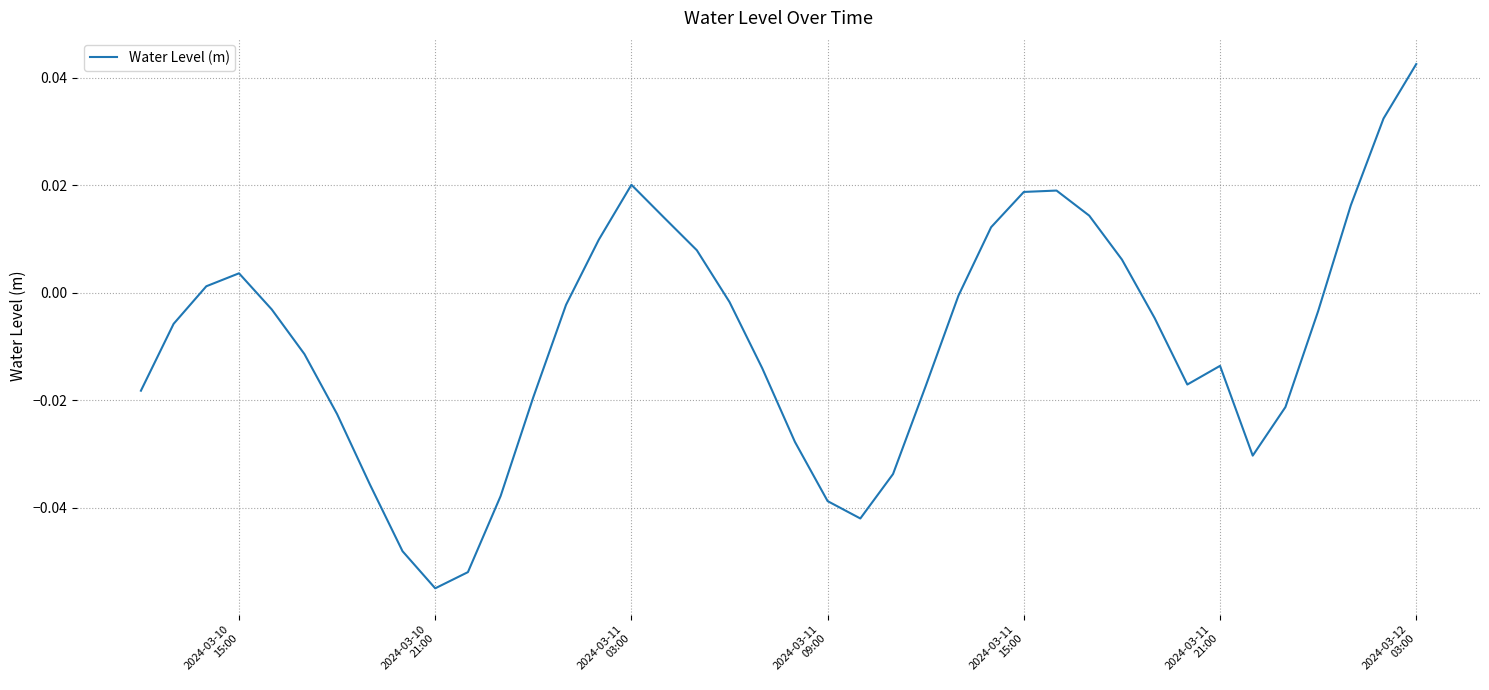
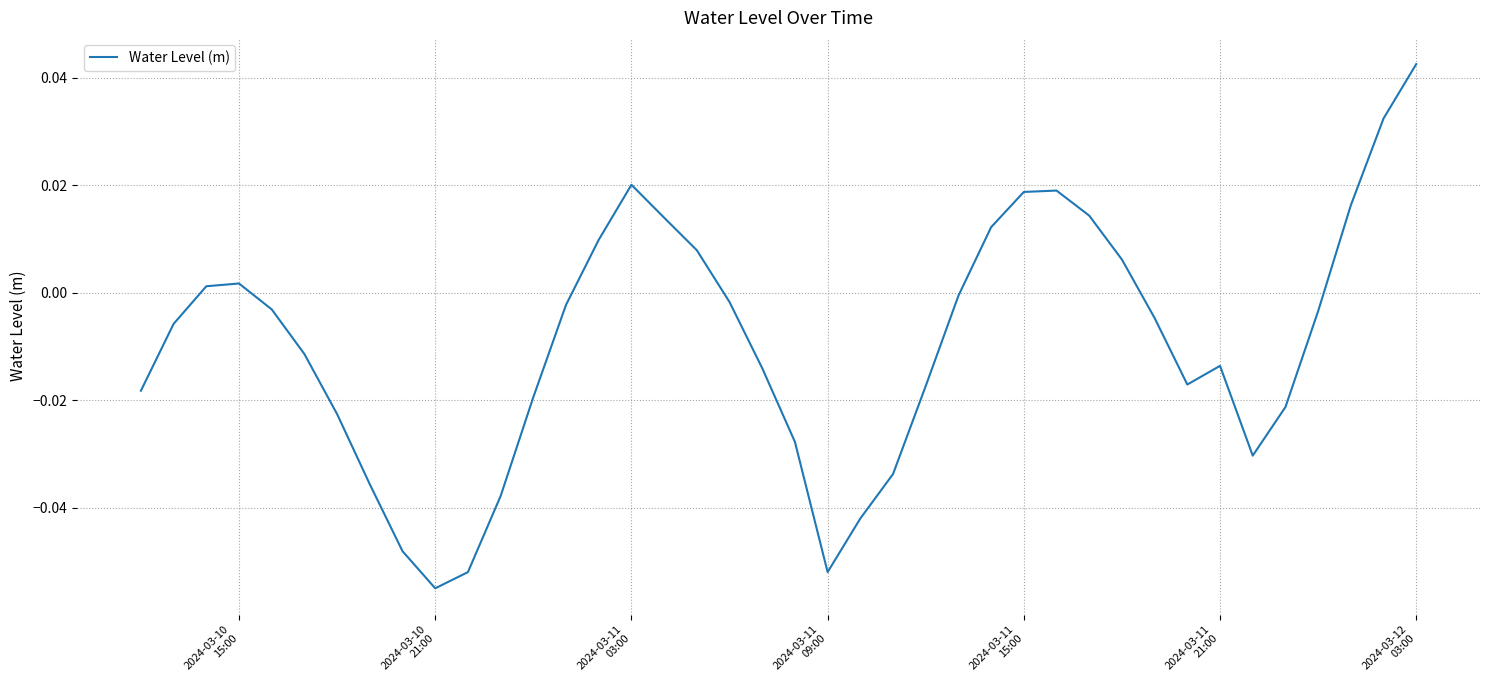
  {
-   "2024-03-10 15:00": 0.004,
+   "2024-03-10 15:00": 0.002,
    "2024-03-10 21:00": -0.055,
    "2024-03-11 03:00": 0.020,
-   "2024-03-11 09:00": -0.039,
+   "2024-03-11 09:00": -0.052,
    "2024-03-11 15:00": 0.019,
    "2024-03-11 21:00": -0.014,
    "2024-03-12 03:00": 0.043
  }
